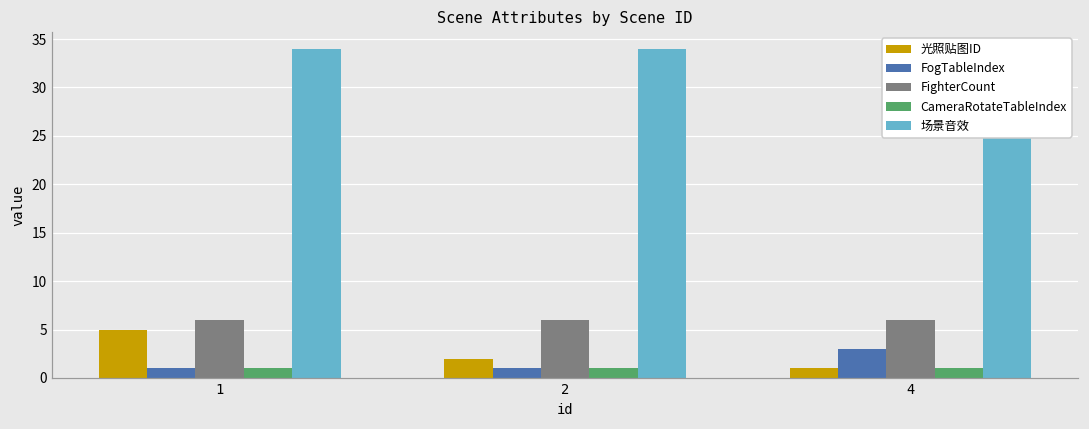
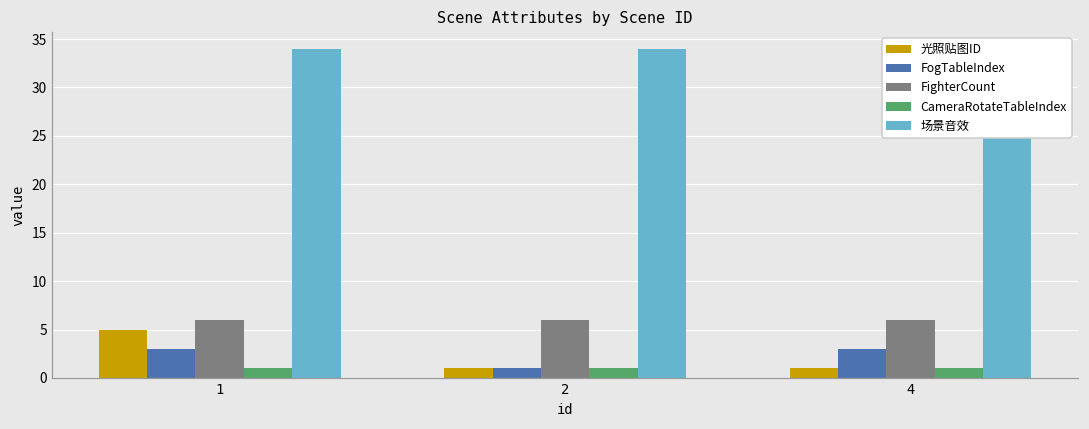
  {
    "光照贴图ID": {
      "1": 5,
-     "2": 2,
+     "2": 1,
      "4": 1
    },
    "FogTableIndex": {
-     "1": 1,
+     "1": 3,
      "2": 1,
      "4": 3
    },
    "FighterCount": {
      "1": 6,
      "2": 6,
      "4": 6
    },
    "CameraRotateTableIndex": {
      "1": 1,
      "2": 1,
      "4": 1
    },
    "场景音效": {
      "1": 34,
      "2": 34
    }
  }
